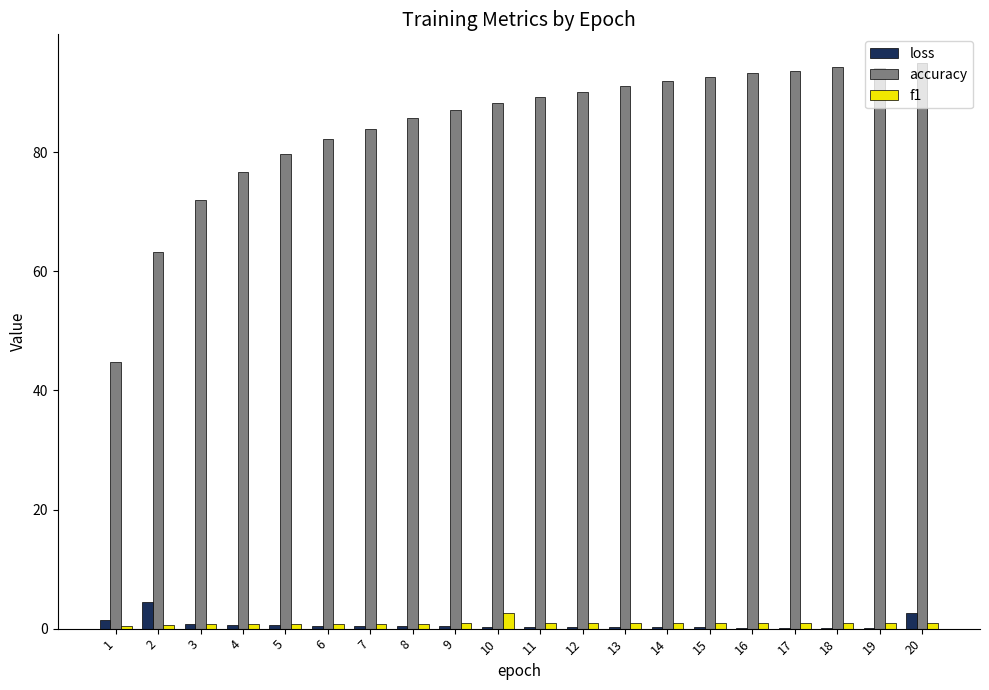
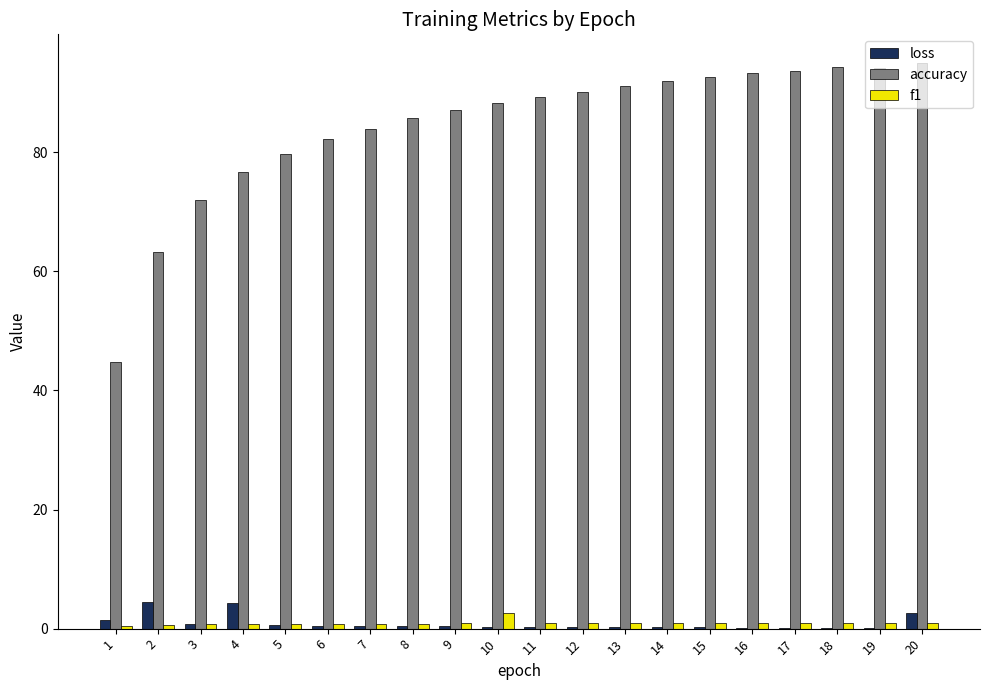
  {
    "loss": {
      "1": 1,
      "2": 4,
      "3": 1,
-     "4": 1,
+     "4": 4,
      "5": 1,
      "6": 1,
      "7": 0,
      "20": 3
    },
    "accuracy": {
      "1": 45,
      "2": 63,
      "3": 72,
      "4": 77,
      "5": 80,
      "6": 82,
      "7": 84,
      "8": 86,
      "9": 87,
      "10": 88,
      "11": 89,
      "12": 90,
      "13": 91,
      "14": 92,
      "15": 93,
      "16": 93,
      "17": 94,
      "18": 94
    },
    "f1": {
      "1": 0,
      "2": 1,
      "3": 1,
      "4": 1,
      "5": 1,
      "6": 1,
      "7": 1,
      "8": 1,
      "9": 1,
      "10": 3,
      "11": 1,
      "12": 1,
      "13": 1,
      "14": 1,
      "15": 1,
      "16": 1,
      "17": 1,
      "18": 1,
      "19": 1,
      "20": 1
    }
  }
